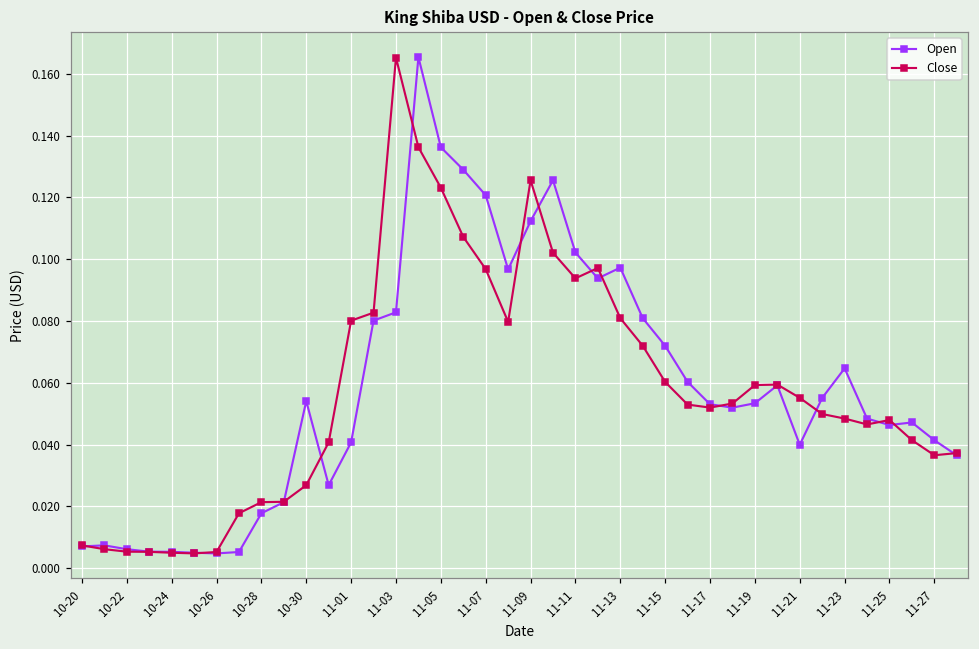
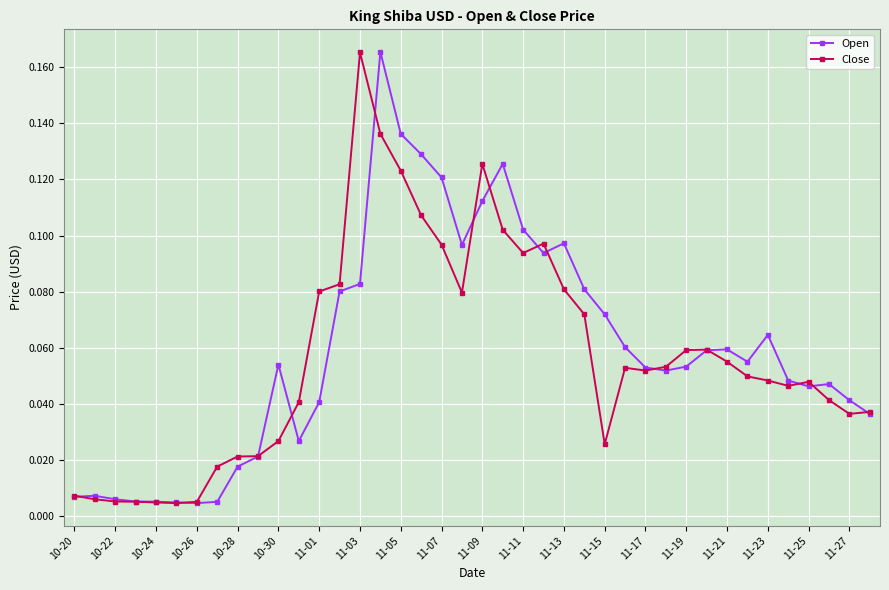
  {
    "Open": {
      "10-28": 0.018,
      "10-30": 0.054,
      "11-01": 0.041,
      "11-03": 0.083,
      "11-05": 0.136,
      "11-07": 0.121,
      "11-09": 0.112,
      "11-11": 0.102,
      "11-13": 0.097,
      "11-15": 0.072,
      "11-17": 0.053,
      "11-19": 0.053,
-     "11-21": 0.040,
+     "11-21": 0.059,
      "11-23": 0.065,
      "11-25": 0.046,
      "11-27": 0.041
    },
    "Close": {
      "10-28": 0.021,
      "10-30": 0.027,
      "11-01": 0.080,
      "11-03": 0.165,
      "11-05": 0.123,
      "11-07": 0.097,
      "11-09": 0.126,
      "11-11": 0.094,
      "11-13": 0.081,
-     "11-15": 0.060,
+     "11-15": 0.026,
      "11-17": 0.052,
      "11-19": 0.059,
      "11-21": 0.055,
      "11-23": 0.048,
      "11-25": 0.048,
      "11-27": 0.037
    }
  }
